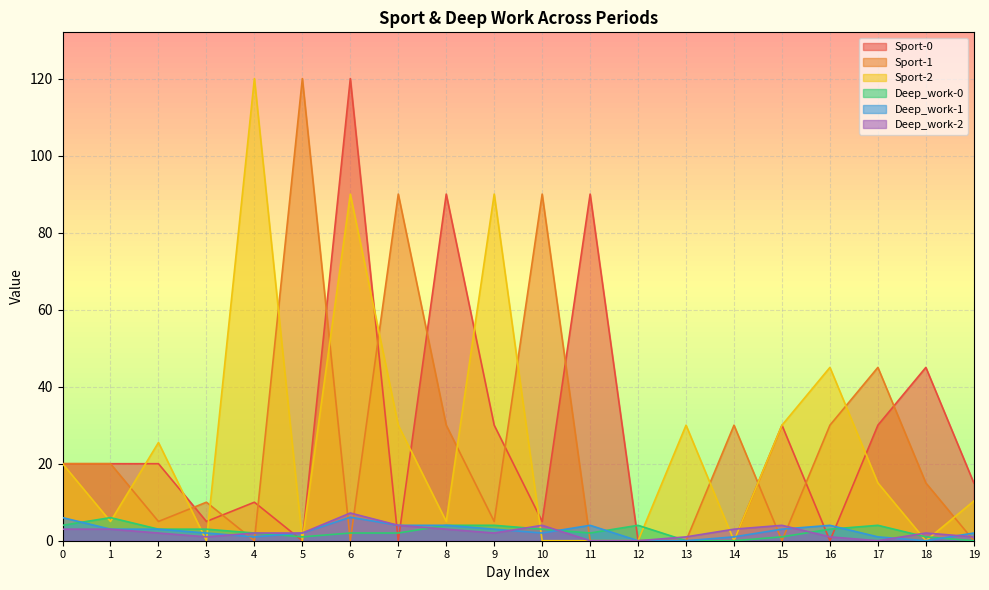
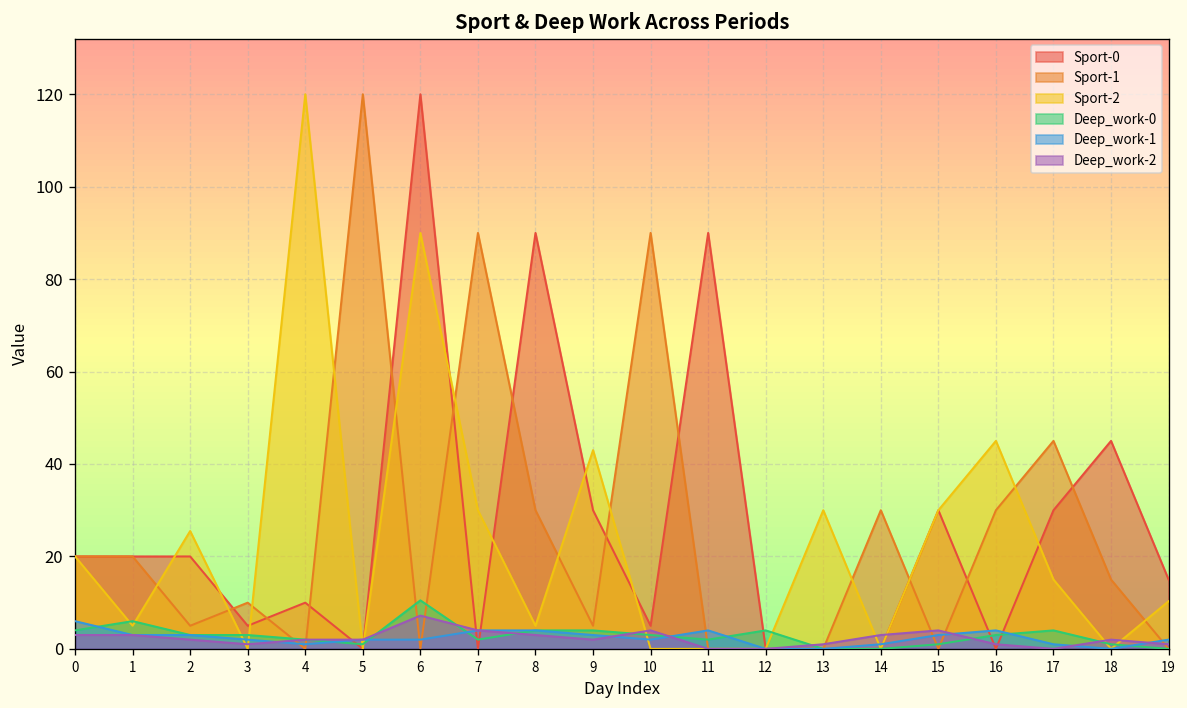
  {
    "Sport-2": {
      "1": 5,
      "2": 26,
      "3": 0,
      "4": 120,
      "6": 90,
      "7": 30,
      "8": 5,
-     "9": 90,
+     "9": 43,
      "10": 0,
      "13": 30,
      "16": 45,
      "17": 15,
      "19": 10
    },
    "Deep_work-0": {
      "0": 4,
      "1": 6,
      "3": 3,
      "5": 1,
-     "6": 2,
+     "6": 11,
      "7": 2,
      "9": 4,
      "10": 3,
      "11": 2,
      "12": 4,
      "15": 1,
      "16": 3,
      "17": 4,
      "18": 1
    },
    "Deep_work-1": {
      "0": 6,
      "3": 2,
      "4": 1,
-     "6": 6,
+     "6": 2,
      "9": 3,
      "10": 2,
      "11": 4,
      "14": 1,
      "15": 3,
      "16": 4,
      "17": 1,
      "19": 2
    },
    "Deep_work-2": {
      "0": 3,
      "2": 2,
      "3": 1,
      "6": 7,
      "8": 3,
      "9": 2,
      "10": 4,
      "13": 1,
      "14": 3,
      "15": 4,
      "16": 1,
      "17": 0,
      "18": 2,
      "19": 1
    }
  }
